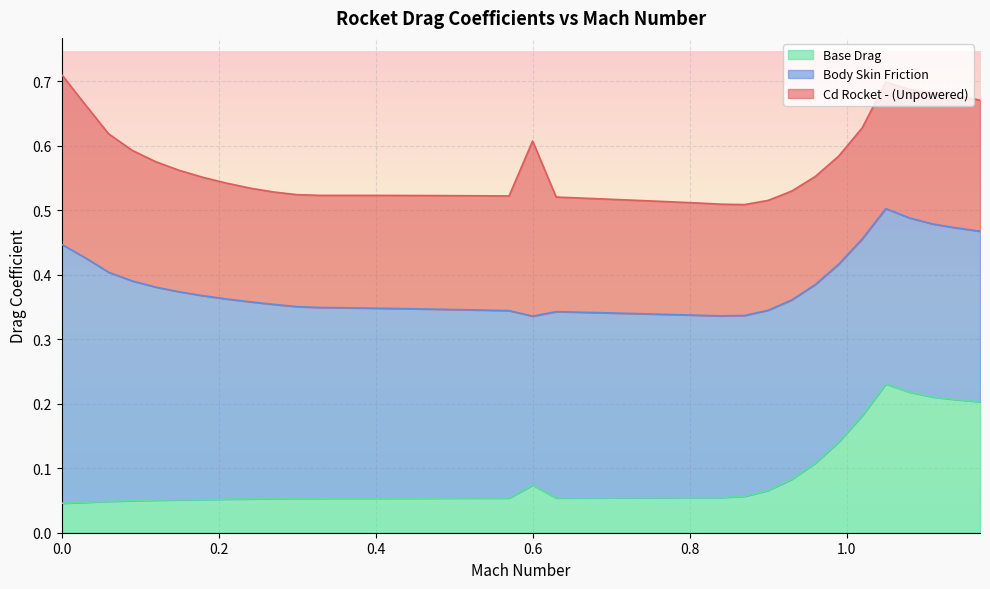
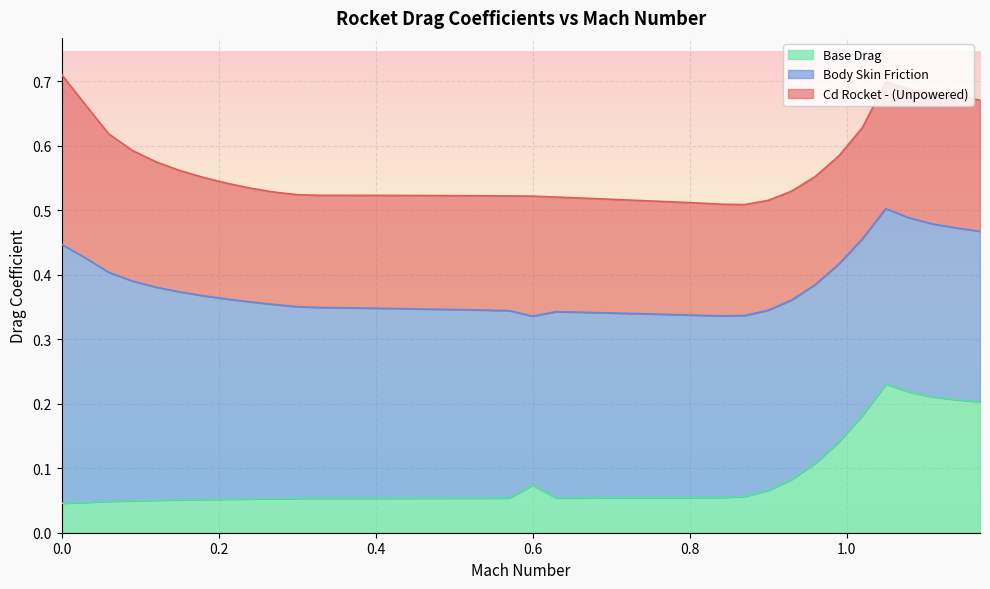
  {
    "Base Drag": {
      "0.0": 0.05,
      "0.6": 0.07
    },
    "Body Skin Friction": {
      "0.0": 0.45,
      "0.6": 0.34
    },
    "Cd Rocket - (Unpowered)": {
      "0.0": 0.71,
-     "0.6": 0.61
+     "0.6": 0.52
    }
  }
